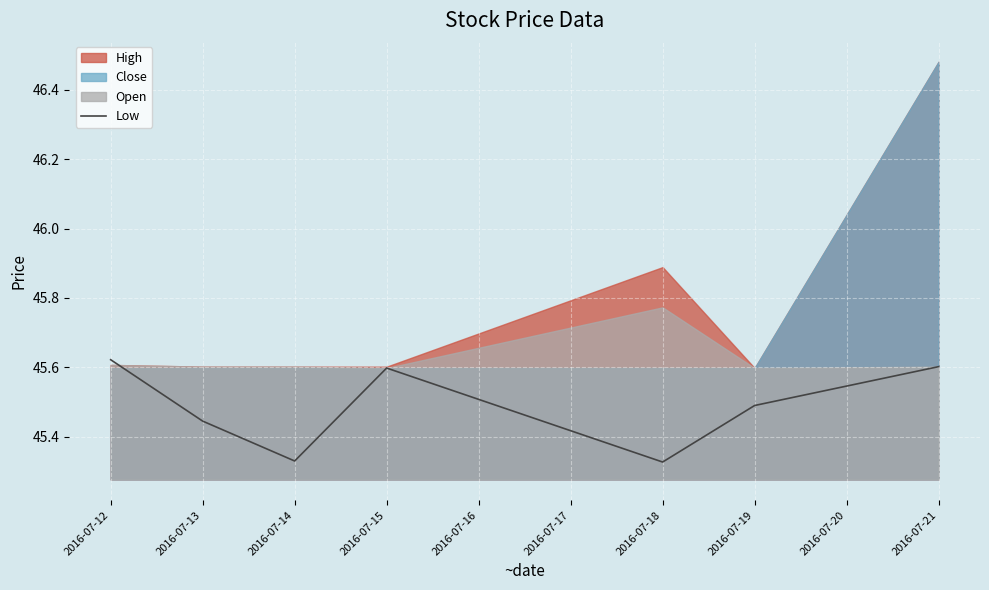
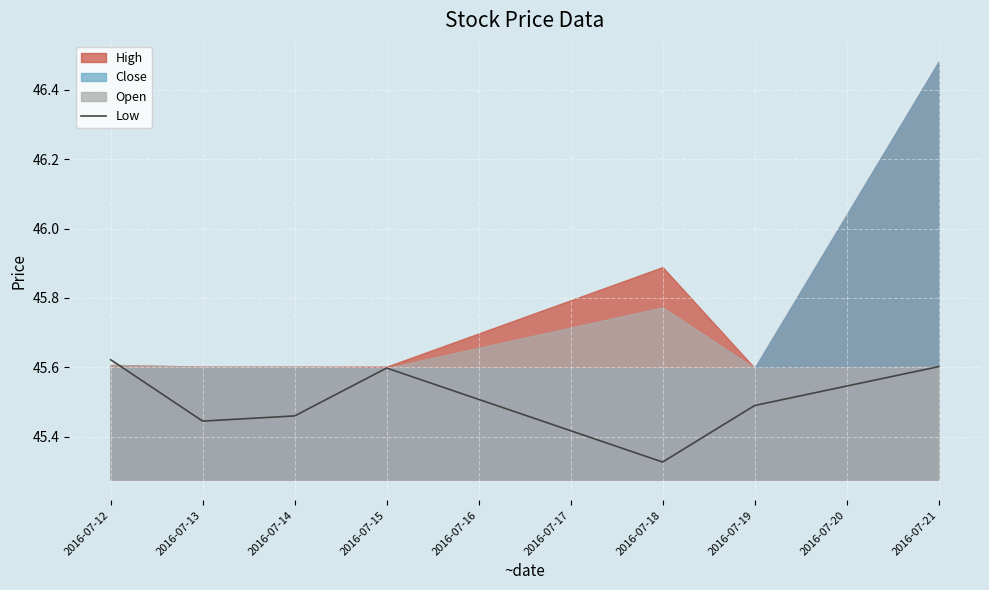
  {
    "Low": {
      "2016-07-12": 45.62,
      "2016-07-13": 45.45,
-     "2016-07-14": 45.33,
+     "2016-07-14": 45.46,
      "2016-07-18": 45.33,
      "2016-07-19": 45.49
    },
    "High": {
      "2016-07-18": 45.89
    },
    "Close": {
      "2016-07-12": 45.60,
      "2016-07-18": 45.60
    },
    "Open": {
      "2016-07-18": 45.77
    }
  }
